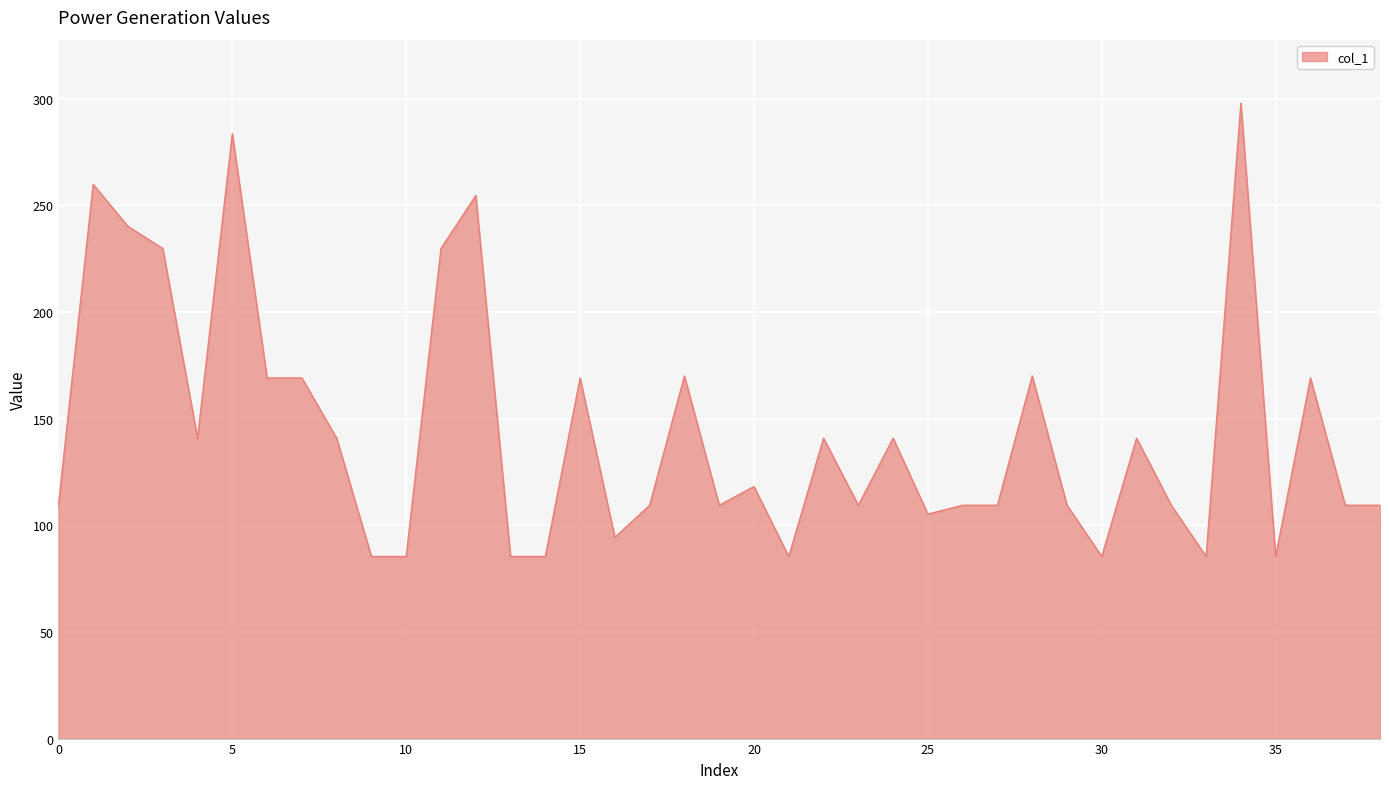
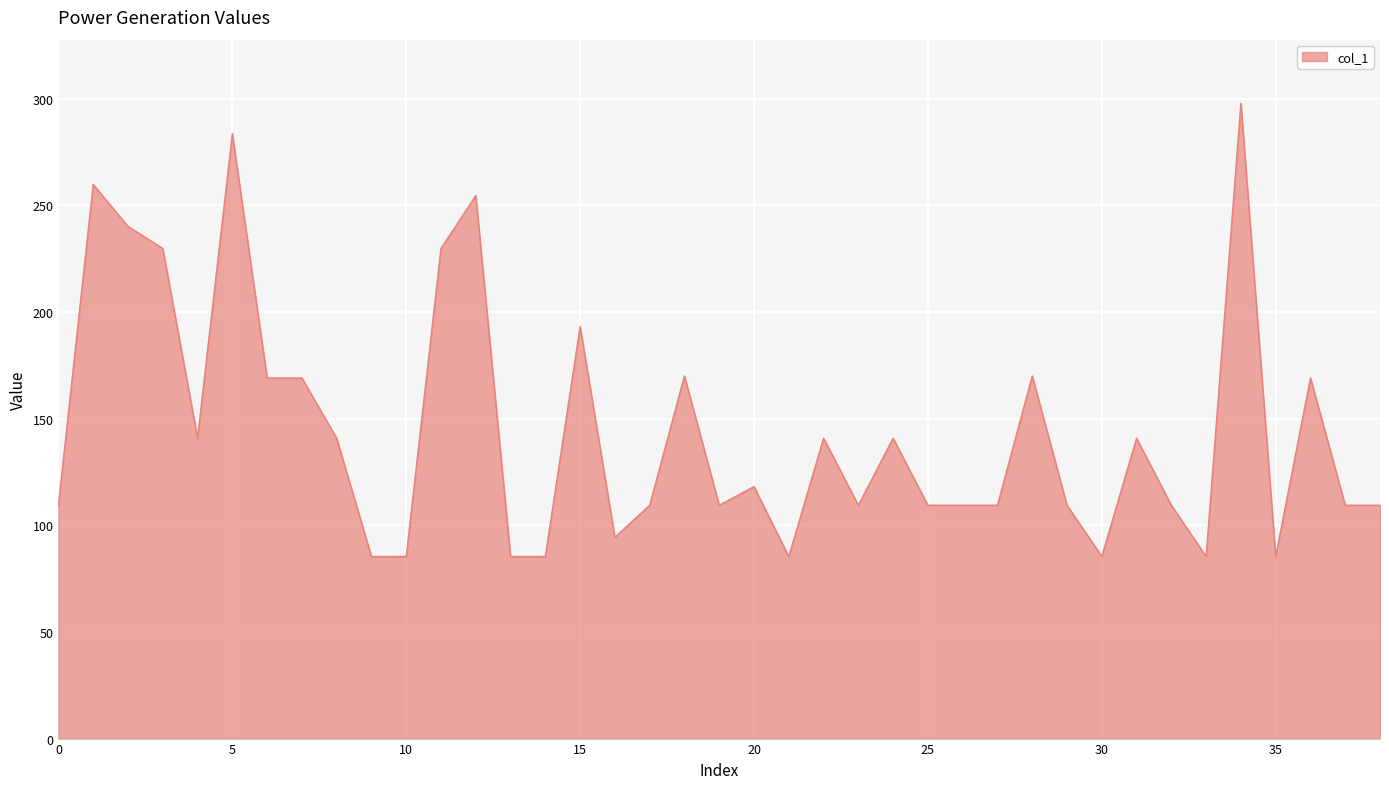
  {
    "0": 109,
    "5": 284,
    "10": 85,
-   "15": 169,
+   "15": 193,
    "20": 118,
-   "25": 105,
+   "25": 109,
    "30": 85,
    "35": 85
  }
